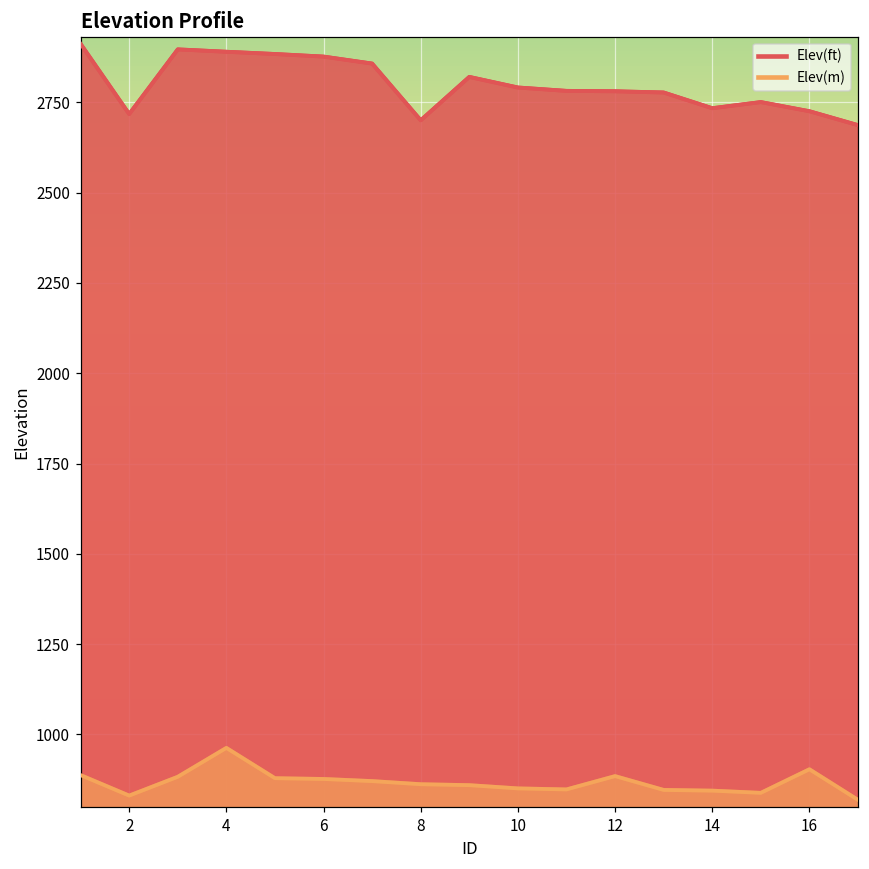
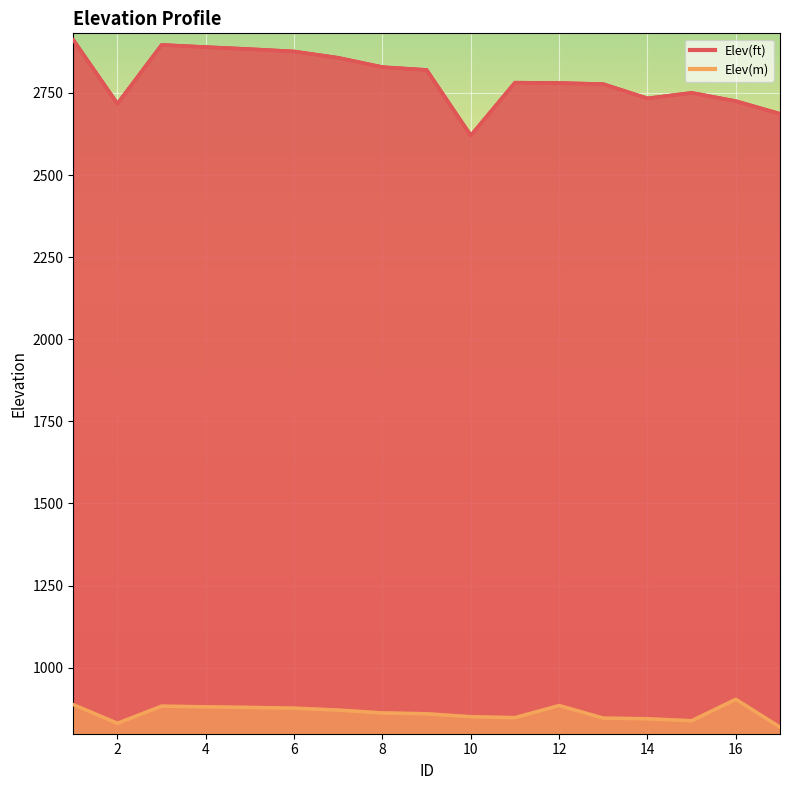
  {
    "Elev(ft)": {
      "2": 2720,
      "4": 2890,
      "6": 2880,
-     "8": 2700,
-     "10": 2790,
+     "8": 2830,
+     "10": 2620,
      "12": 2780,
      "14": 2730,
      "16": 2730
    },
    "Elev(m)": {
      "2": 830,
-     "4": 960,
+     "4": 880,
      "6": 880,
      "8": 860,
      "10": 850,
      "12": 880,
      "14": 840,
      "16": 900
    }
  }
